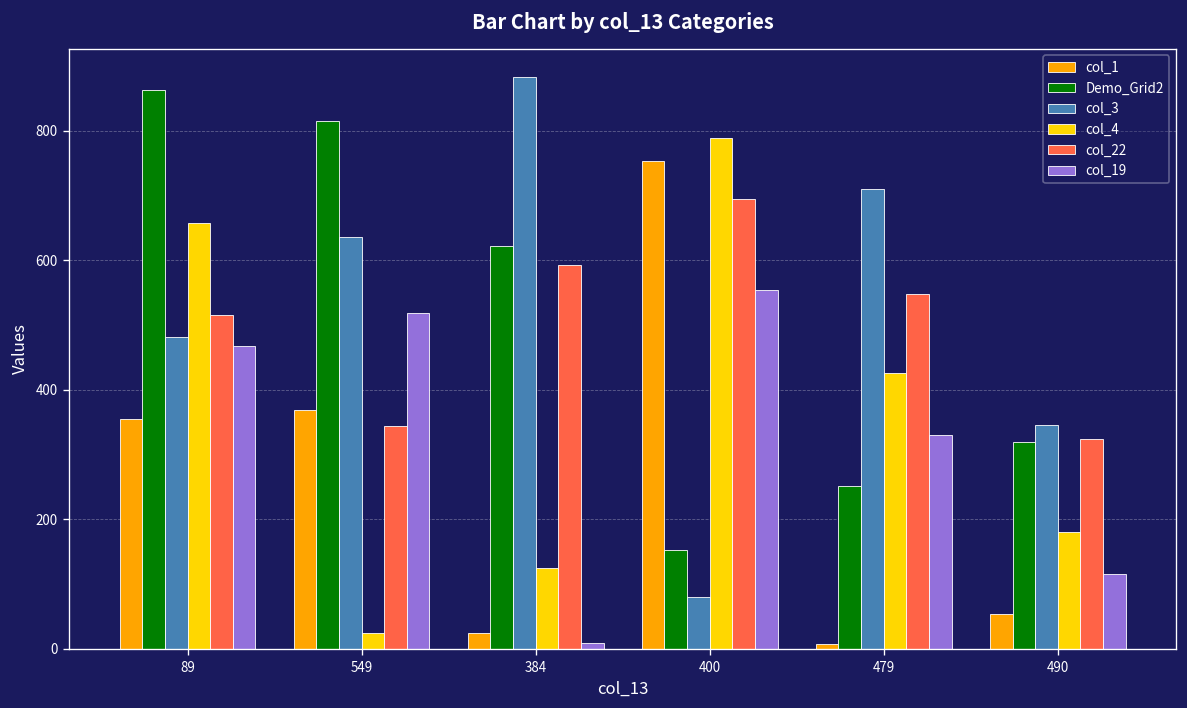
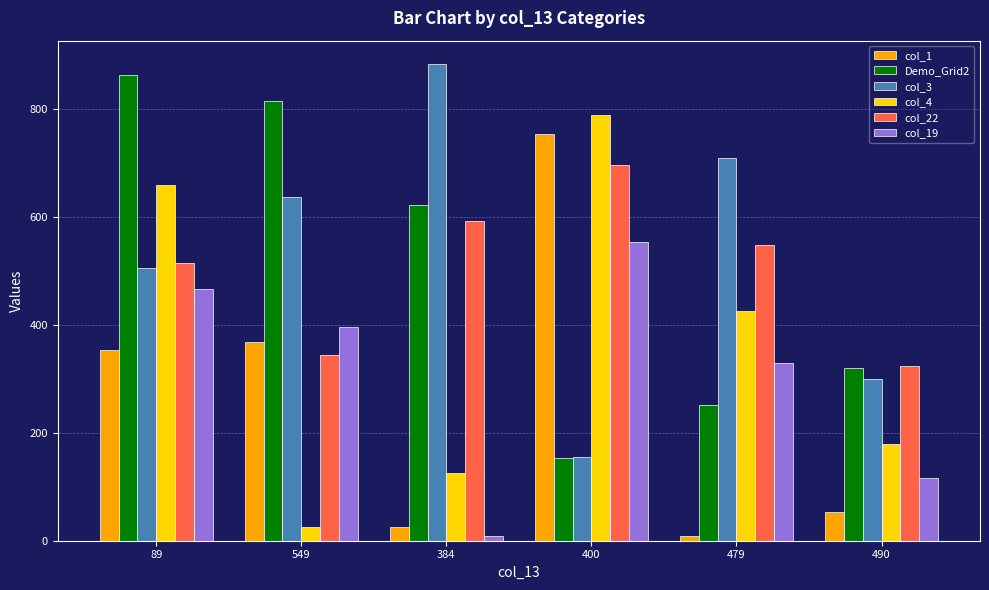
  {
    "Demo_Grid2": {
      "89": 860,
      "549": 820,
      "384": 620,
      "400": 150,
      "479": 250,
      "490": 320
    },
    "col_3": {
-     "89": 480,
+     "89": 510,
      "549": 640,
      "384": 880,
-     "400": 80,
+     "400": 160,
      "479": 710,
-     "490": 350
+     "490": 300
    },
    "col_22": {
      "89": 520,
      "549": 340,
      "384": 590,
      "400": 700,
      "479": 550,
      "490": 320
    },
    "col_19": {
      "89": 470,
-     "549": 520,
+     "549": 400,
      "384": 10,
      "400": 550,
      "479": 330,
      "490": 120
    }
  }
